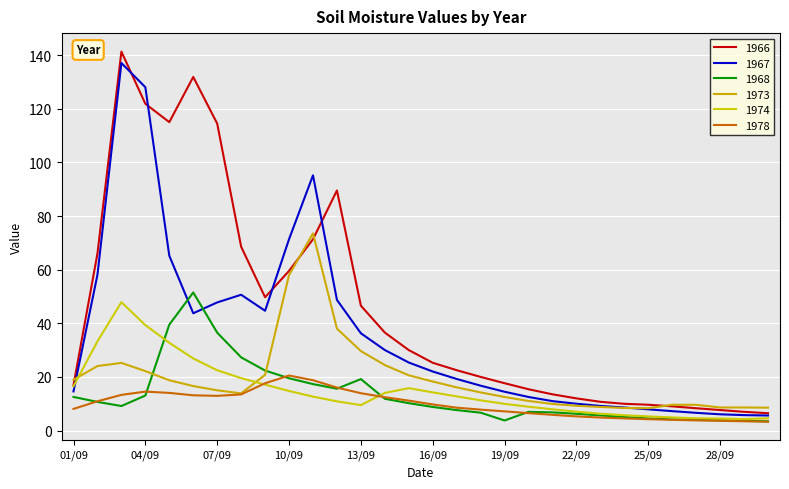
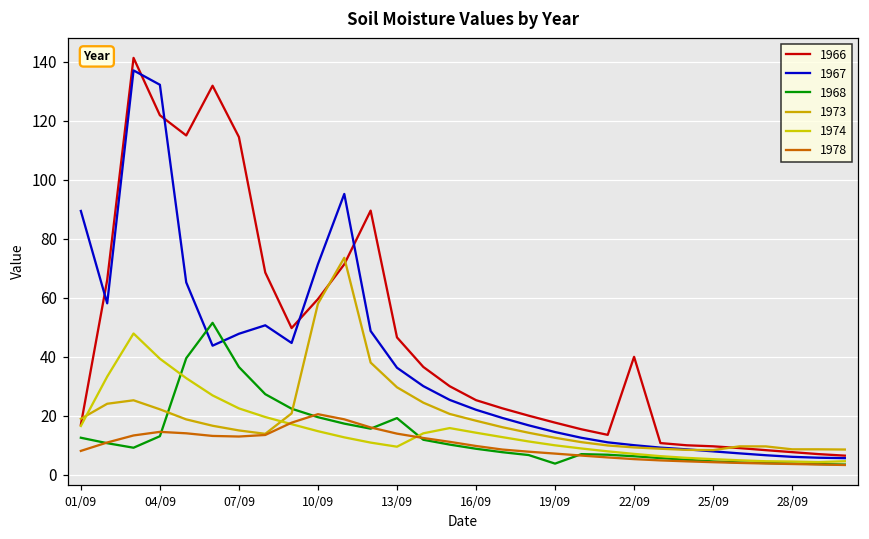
  {
    "1966": {
      "04/09": 122,
      "07/09": 114,
      "10/09": 60,
      "13/09": 47,
      "16/09": 25,
      "19/09": 18,
-     "22/09": 12,
+     "22/09": 40,
      "25/09": 10
    },
    "1967": {
-     "01/09": 15,
-     "04/09": 128,
+     "01/09": 89,
+     "04/09": 132,
      "07/09": 48,
      "10/09": 71,
      "13/09": 36,
      "16/09": 22,
      "19/09": 14,
      "28/09": 6
    },
    "1968": {
      "01/09": 13,
      "04/09": 13,
      "07/09": 37,
      "10/09": 20,
      "13/09": 19,
      "16/09": 9,
      "19/09": 4
    },
    "1978": {
      "01/09": 8,
      "04/09": 15,
      "07/09": 13,
      "10/09": 21,
      "13/09": 14,
      "16/09": 10,
      "19/09": 7,
      "22/09": 5
    }
  }
